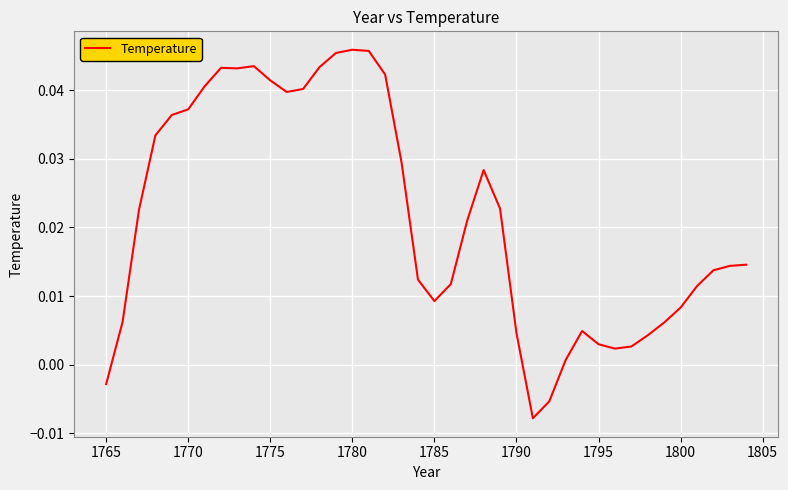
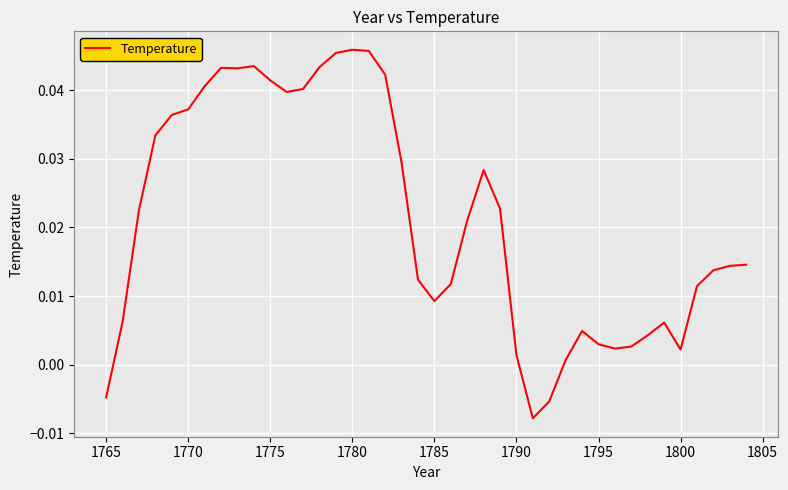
  {
-   "1765": -0.003,
+   "1765": -0.005,
    "1770": 0.037,
    "1775": 0.041,
    "1780": 0.046,
    "1785": 0.009,
-   "1790": 0.005,
+   "1790": 0.001,
    "1795": 0.003,
-   "1800": 0.008
+   "1800": 0.002
  }
